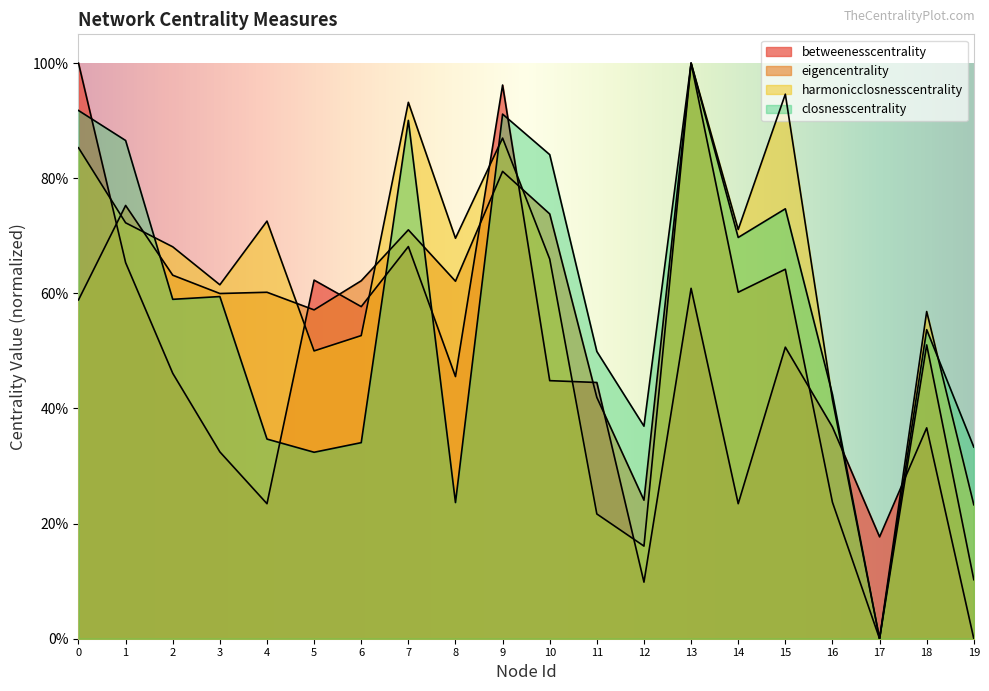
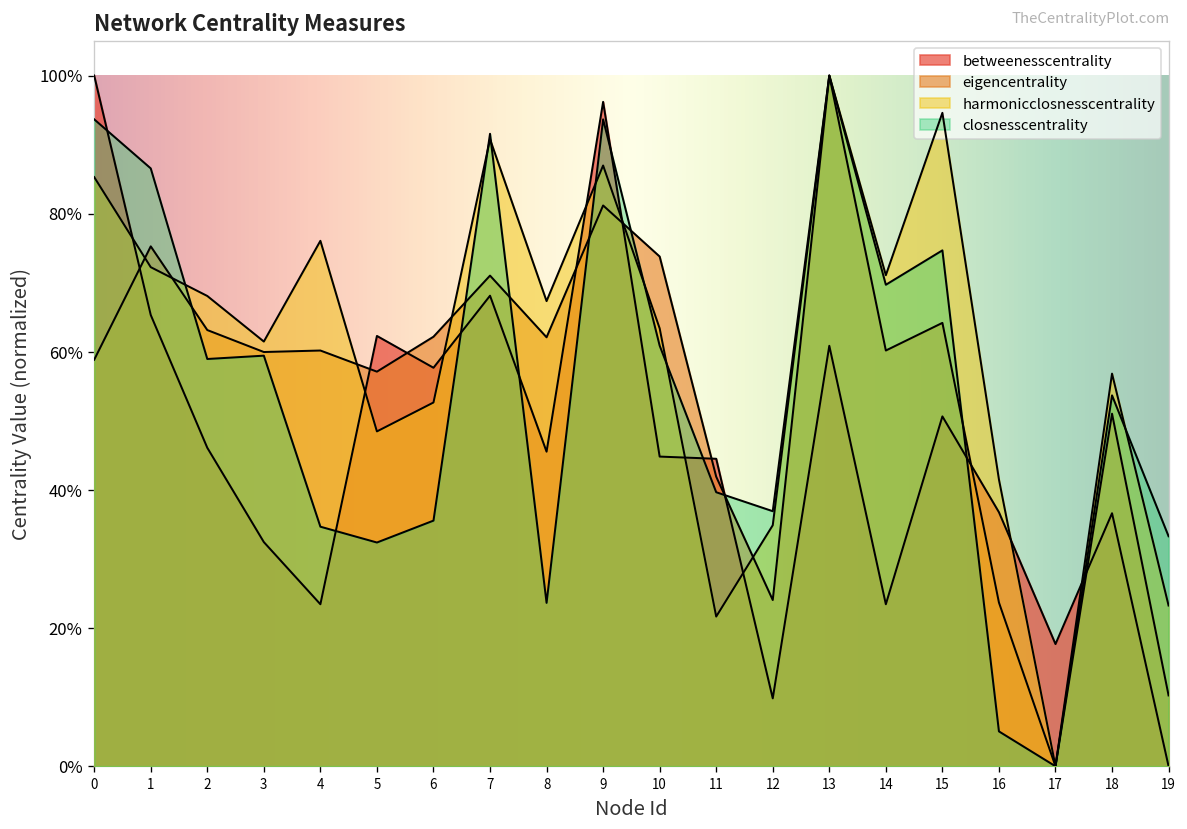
  {
    "harmonicclosnesscentrality": {
      "0": "85%",
      "1": "72%",
      "2": "68%",
      "3": "61%",
-     "4": "73%",
-     "5": "50%",
+     "4": "76%",
+     "5": "48%",
      "6": "53%",
-     "7": "93%",
-     "8": "70%",
+     "7": "91%",
+     "8": "67%",
      "9": "87%",
-     "10": "66%",
+     "10": "63%",
      "11": "22%",
-     "12": "16%",
+     "12": "35%",
      "14": "71%",
      "16": "42%",
      "18": "57%",
      "19": "23%"
    },
    "closnesscentrality": {
-     "0": "92%",
+     "0": "94%",
      "1": "87%",
      "2": "59%",
      "3": "59%",
      "4": "35%",
      "5": "32%",
-     "6": "34%",
-     "7": "90%",
+     "6": "36%",
+     "7": "92%",
      "8": "24%",
-     "9": "91%",
-     "10": "84%",
-     "11": "50%",
+     "9": "94%",
+     "10": "61%",
+     "11": "40%",
      "12": "37%",
      "14": "70%",
      "15": "75%",
-     "16": "42%",
+     "16": "5%",
      "18": "54%",
      "19": "33%"
    }
  }
